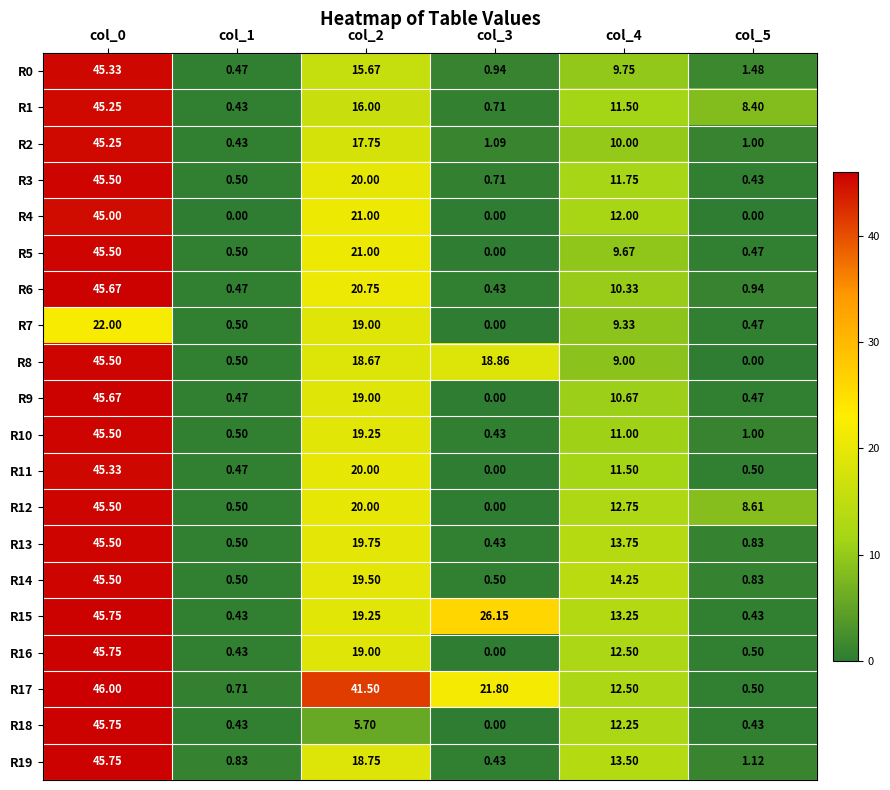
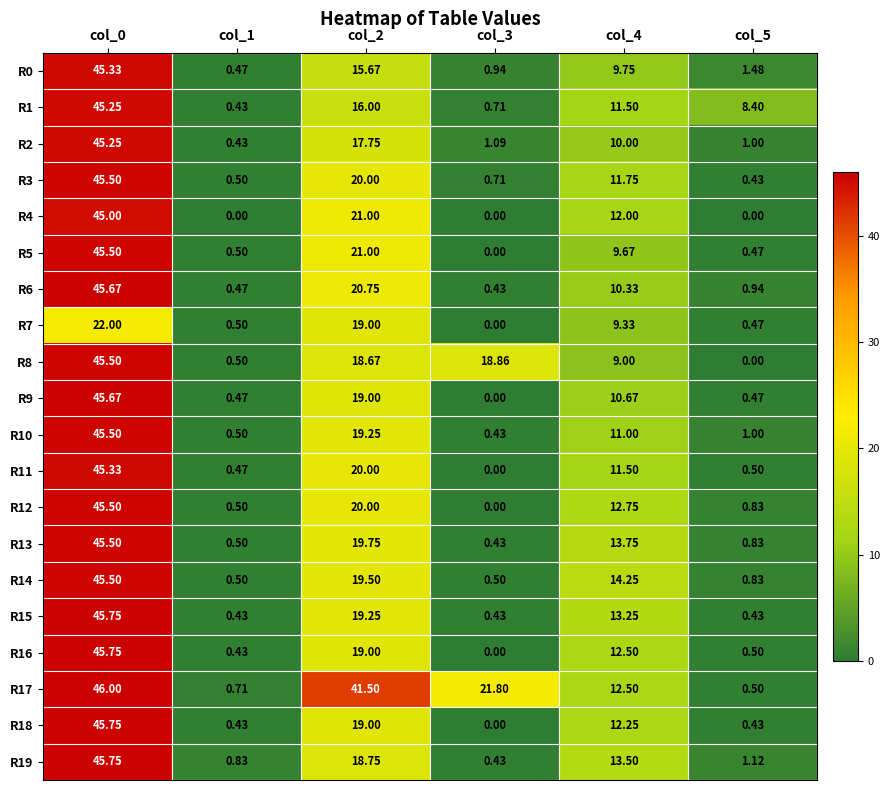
  {
    "R0": {
      "col_0": 45.33,
      "col_1": 0.47,
      "col_2": 15.67,
      "col_3": 0.94,
      "col_4": 9.75,
      "col_5": 1.48
    },
    "R1": {
      "col_0": 45.25,
      "col_1": 0.43,
      "col_2": 16.00,
      "col_3": 0.71,
      "col_4": 11.50,
      "col_5": 8.40
    },
    "R2": {
      "col_0": 45.25,
      "col_1": 0.43,
      "col_2": 17.75,
      "col_3": 1.09,
      "col_4": 10.00,
      "col_5": 1.00
    },
    "R3": {
      "col_0": 45.50,
      "col_1": 0.50,
      "col_2": 20.00,
      "col_3": 0.71,
      "col_4": 11.75,
      "col_5": 0.43
    },
    "R4": {
      "col_0": 45.00,
      "col_1": 0.00,
      "col_2": 21.00,
      "col_3": 0.00,
      "col_4": 12.00,
      "col_5": 0.00
    },
    "R5": {
      "col_0": 45.50,
      "col_1": 0.50,
      "col_2": 21.00,
      "col_3": 0.00,
      "col_4": 9.67,
      "col_5": 0.47
    },
    "R6": {
      "col_0": 45.67,
      "col_1": 0.47,
      "col_2": 20.75,
      "col_3": 0.43,
      "col_4": 10.33,
      "col_5": 0.94
    },
    "R7": {
      "col_0": 22.00,
      "col_1": 0.50,
      "col_2": 19.00,
      "col_3": 0.00,
      "col_4": 9.33,
      "col_5": 0.47
    },
    "R8": {
      "col_0": 45.50,
      "col_1": 0.50,
      "col_2": 18.67,
      "col_3": 18.86,
      "col_4": 9.00,
      "col_5": 0.00
    },
    "R9": {
      "col_0": 45.67,
      "col_1": 0.47,
      "col_2": 19.00,
      "col_3": 0.00,
      "col_4": 10.67,
      "col_5": 0.47
    },
    "R10": {
      "col_0": 45.50,
      "col_1": 0.50,
      "col_2": 19.25,
      "col_3": 0.43,
      "col_4": 11.00,
      "col_5": 1.00
    },
    "R11": {
      "col_0": 45.33,
      "col_1": 0.47,
      "col_2": 20.00,
      "col_3": 0.00,
      "col_4": 11.50,
      "col_5": 0.50
    },
    "R12": {
      "col_0": 45.50,
      "col_1": 0.50,
      "col_2": 20.00,
      "col_3": 0.00,
      "col_4": 12.75,
-     "col_5": 8.61
+     "col_5": 0.83
    },
    "R13": {
      "col_0": 45.50,
      "col_1": 0.50,
      "col_2": 19.75,
      "col_3": 0.43,
      "col_4": 13.75,
      "col_5": 0.83
    },
    "R14": {
      "col_0": 45.50,
      "col_1": 0.50,
      "col_2": 19.50,
      "col_3": 0.50,
      "col_4": 14.25,
      "col_5": 0.83
    },
    "R15": {
      "col_0": 45.75,
      "col_1": 0.43,
      "col_2": 19.25,
-     "col_3": 26.15,
+     "col_3": 0.43,
      "col_4": 13.25,
      "col_5": 0.43
    },
    "R16": {
      "col_0": 45.75,
      "col_1": 0.43,
      "col_2": 19.00,
      "col_3": 0.00,
      "col_4": 12.50,
      "col_5": 0.50
    },
    "R17": {
      "col_0": 46.00,
      "col_1": 0.71,
      "col_2": 41.50,
      "col_3": 21.80,
      "col_4": 12.50,
      "col_5": 0.50
    },
    "R18": {
      "col_0": 45.75,
      "col_1": 0.43,
-     "col_2": 5.70,
+     "col_2": 19.00,
      "col_3": 0.00,
      "col_4": 12.25,
      "col_5": 0.43
    },
    "R19": {
      "col_0": 45.75,
      "col_1": 0.83,
      "col_2": 18.75,
      "col_3": 0.43,
      "col_4": 13.50,
      "col_5": 1.12
    }
  }
